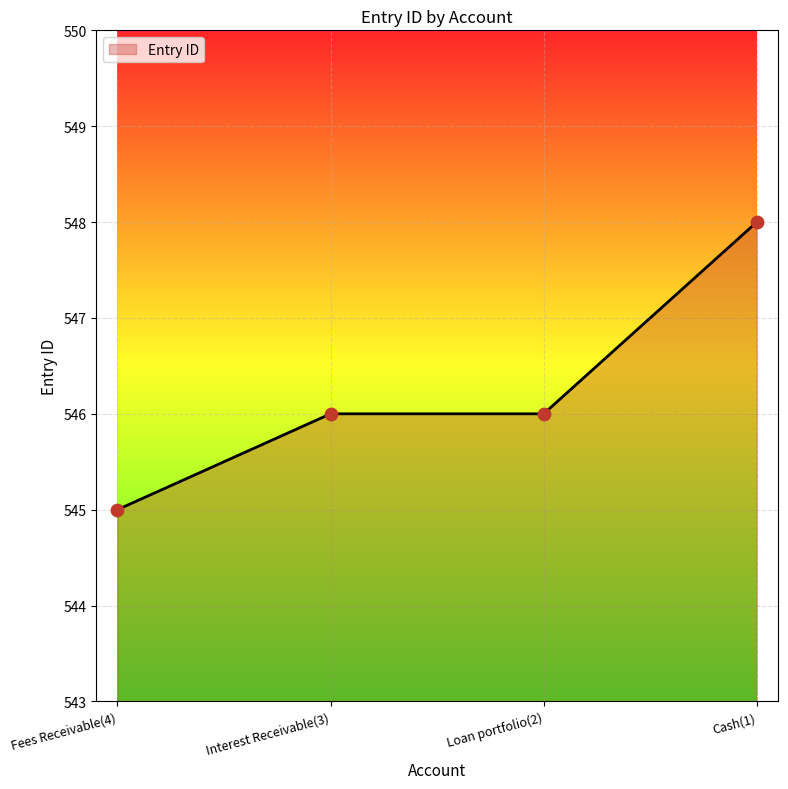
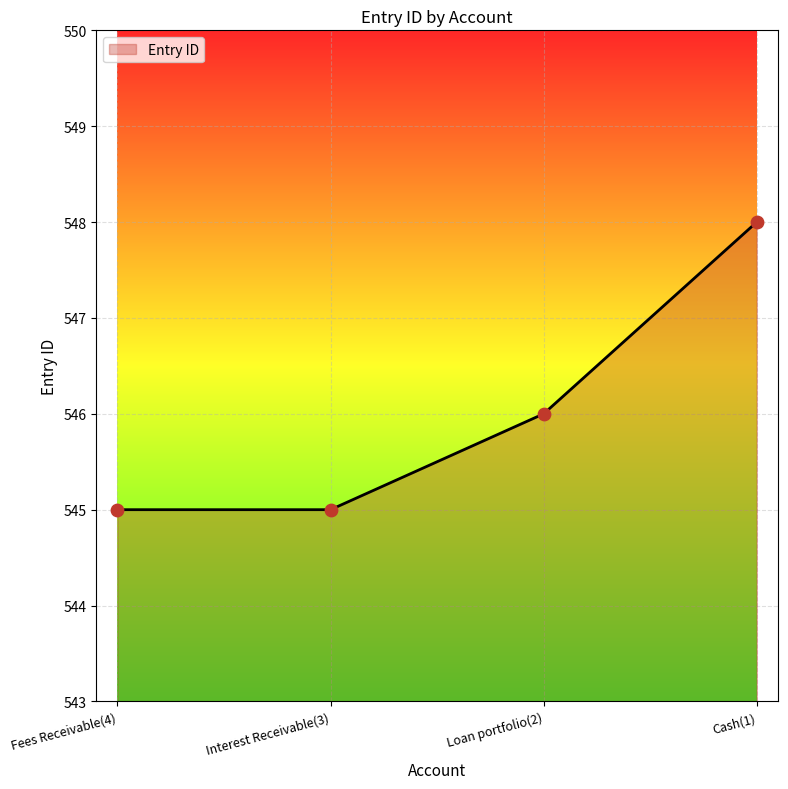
  {
    "Fees Receivable(4)": 545,
-   "Interest Receivable(3)": 546,
+   "Interest Receivable(3)": 545,
    "Loan portfolio(2)": 546,
    "Cash(1)": 548
  }
